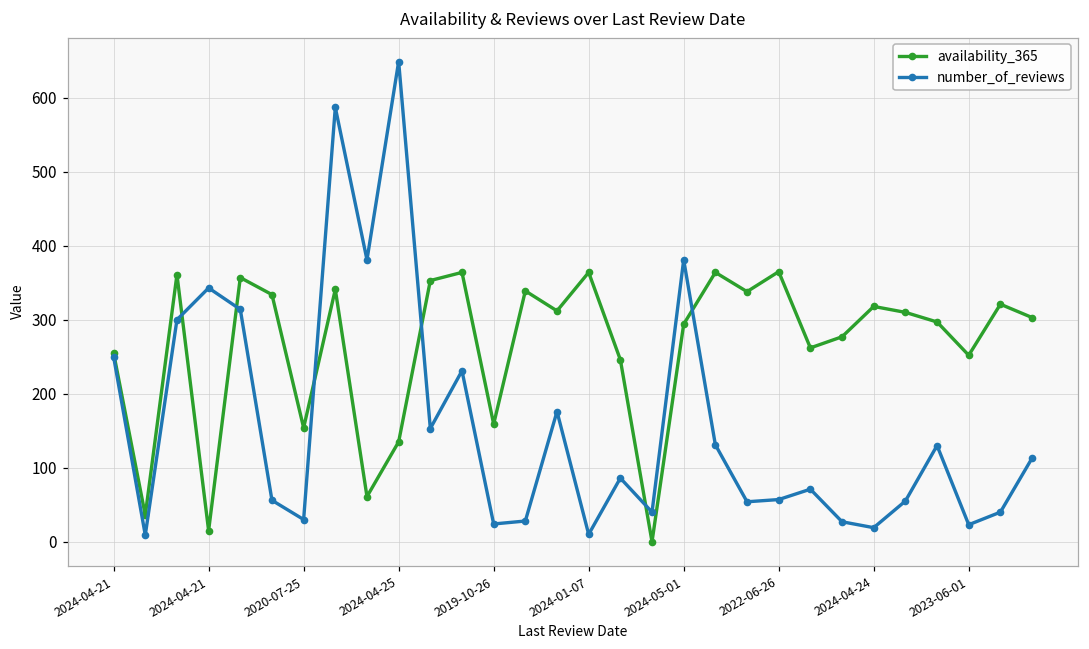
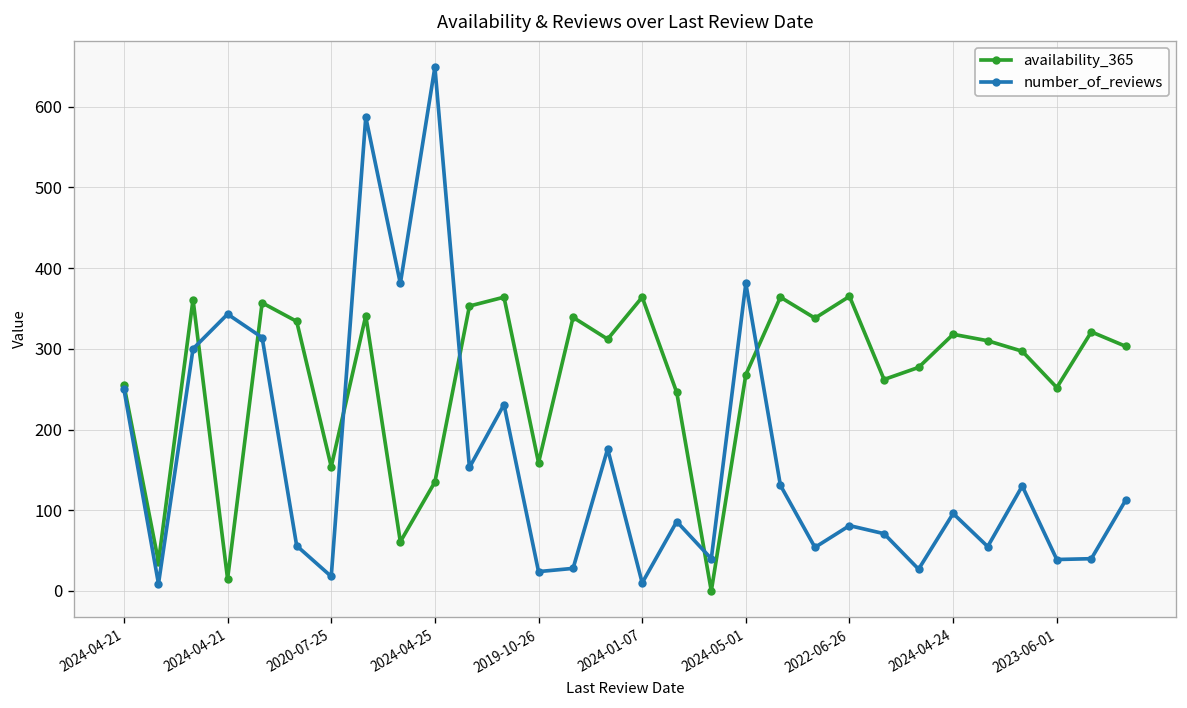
  {
    "availability_365": {
      "2020-07-25": 150,
      "2024-04-25": 140,
      "2019-10-26": 160,
      "2024-01-07": 360,
-     "2024-05-01": 290,
+     "2024-05-01": 270,
      "2022-06-26": 370,
      "2024-04-24": 320,
      "2023-06-01": 250
    },
    "number_of_reviews": {
-     "2020-07-25": 30,
+     "2020-07-25": 20,
      "2024-04-25": 650,
      "2019-10-26": 20,
      "2024-01-07": 10,
      "2024-05-01": 380,
-     "2022-06-26": 60,
-     "2024-04-24": 20,
-     "2023-06-01": 20
+     "2022-06-26": 80,
+     "2024-04-24": 100,
+     "2023-06-01": 40
    }
  }
